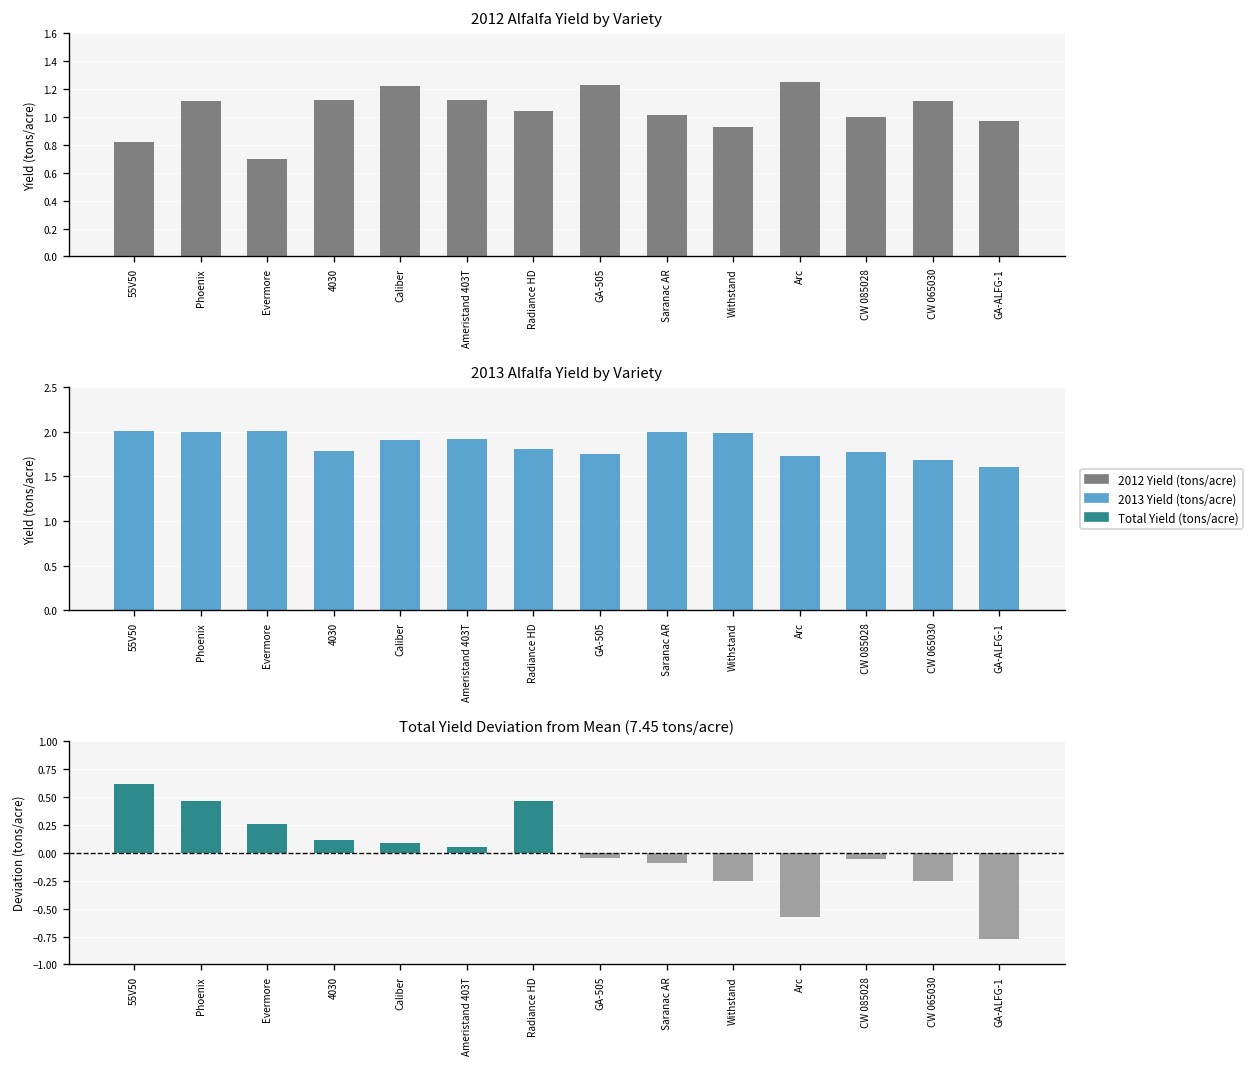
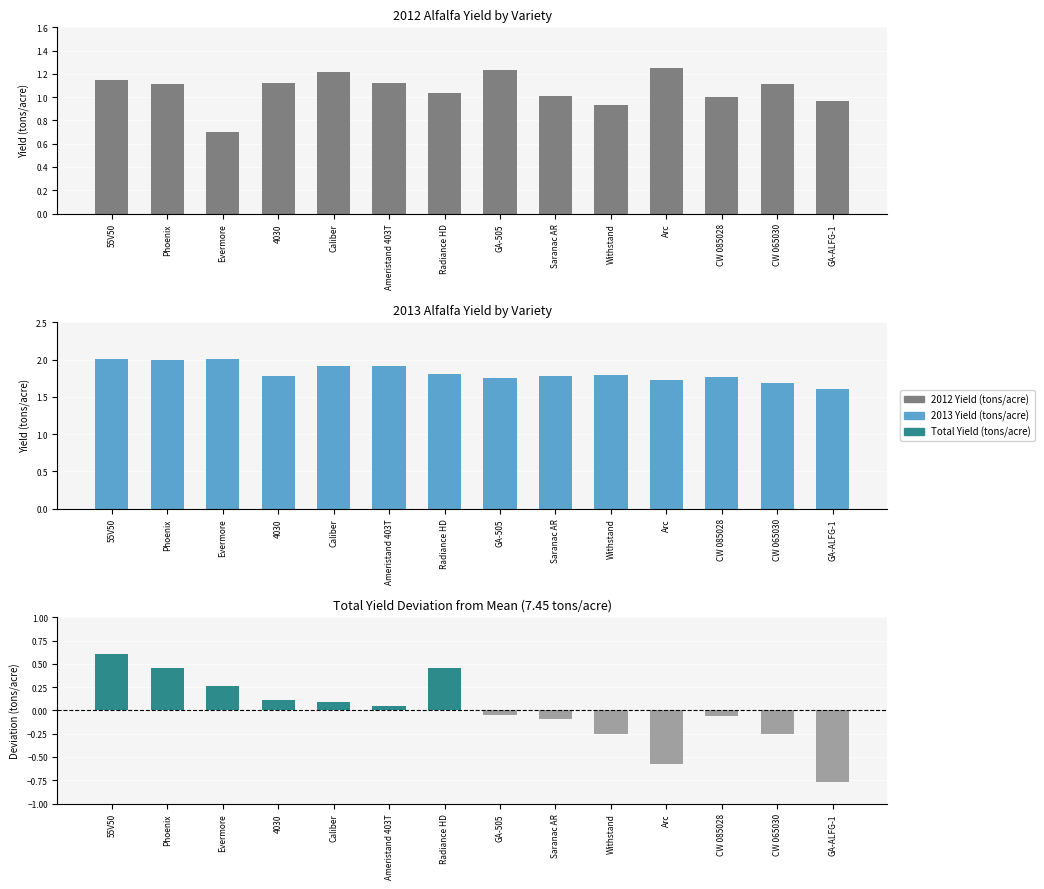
  {
    "2012 Alfalfa Yield by Variety": {
-     "55V50": 0.82,
+     "55V50": 1.15,
      "Phoenix": 1.11,
      "Evermore": 0.70,
      "4030": 1.12,
      "Caliber": 1.22,
      "Ameristand 403T": 1.12,
      "Radiance HD": 1.04,
      "GA-505": 1.23,
      "Saranac AR": 1.01,
      "Withstand": 0.93,
      "Arc": 1.25,
      "CW 085028": 1.00,
      "CW 065030": 1.11,
      "GA-ALFG-1": 0.97
    },
    "2013 Alfalfa Yield by Variety": {
      "55V50": 2.0,
      "Phoenix": 2.0,
      "Evermore": 2.0,
      "4030": 1.8,
      "Caliber": 1.9,
      "Ameristand 403T": 1.9,
      "Radiance HD": 1.8,
      "GA-505": 1.8,
-     "Saranac AR": 2.0,
-     "Withstand": 2.0,
+     "Saranac AR": 1.8,
+     "Withstand": 1.8,
      "Arc": 1.7,
      "CW 085028": 1.8,
      "CW 065030": 1.7,
      "GA-ALFG-1": 1.6
    },
    "Total Yield Deviation from Mean (7.45 tons/acre)": {
      "55V50": 0.6,
      "Phoenix": 0.5,
      "Evermore": 0.3,
      "4030": 0.1,
      "Caliber": 0.1,
      "Ameristand 403T": 0.1,
      "Radiance HD": 0.5,
      "GA-505": 0.0,
      "Saranac AR": -0.1,
      "Withstand": -0.2,
      "Arc": -0.6,
      "CW 085028": -0.1,
      "CW 065030": -0.2,
      "GA-ALFG-1": -0.8
    }
  }
